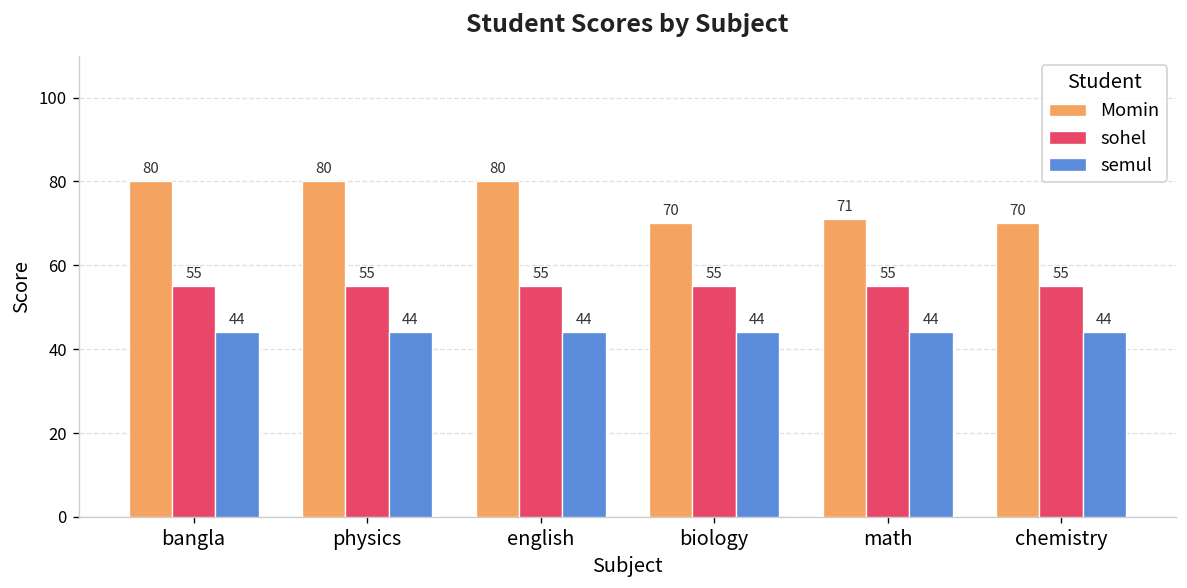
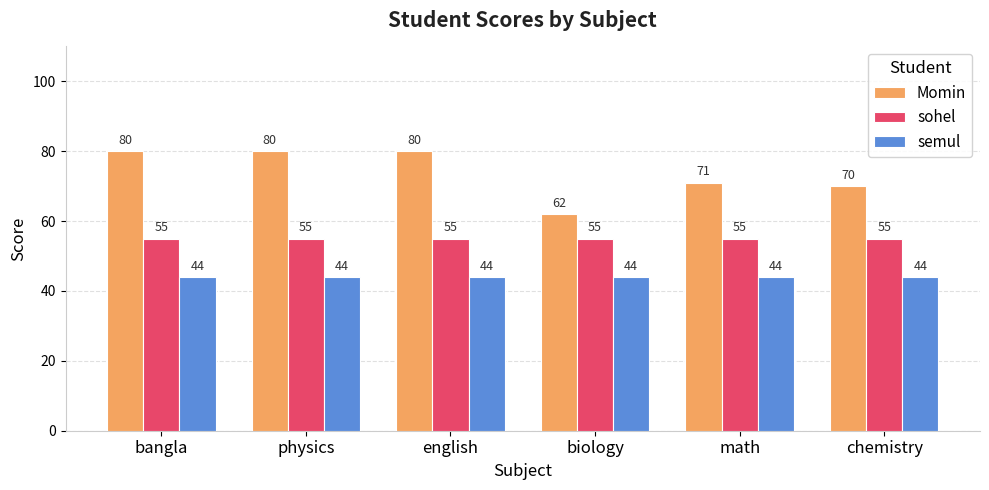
  {
    "Momin": {
      "bangla": 80,
      "physics": 80,
      "english": 80,
-     "biology": 70,
+     "biology": 62,
      "math": 71,
      "chemistry": 70
    },
    "sohel": {
      "bangla": 55,
      "physics": 55,
      "english": 55,
      "biology": 55,
      "math": 55,
      "chemistry": 55
    },
    "semul": {
      "bangla": 44,
      "physics": 44,
      "english": 44,
      "biology": 44,
      "math": 44,
      "chemistry": 44
    }
  }
